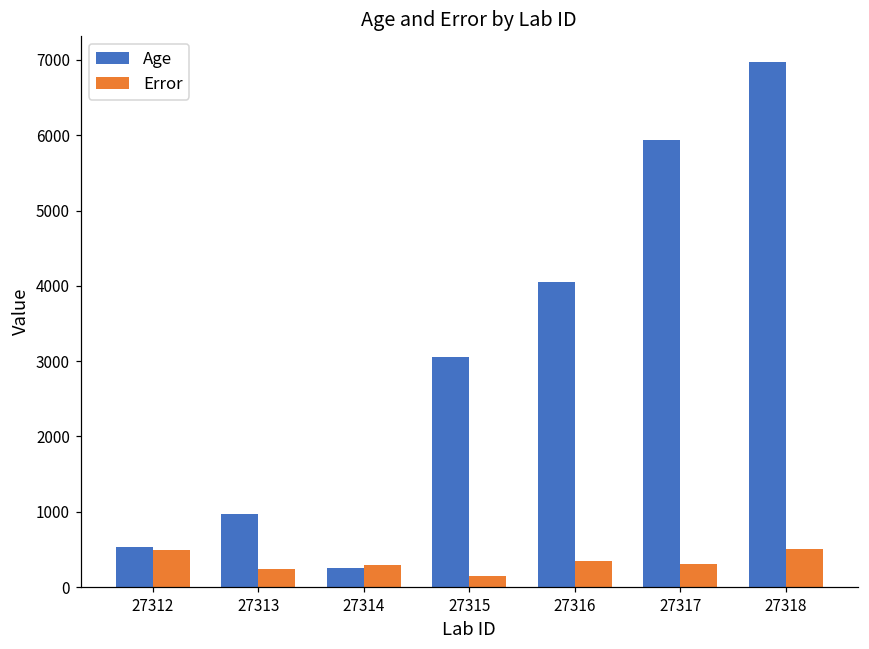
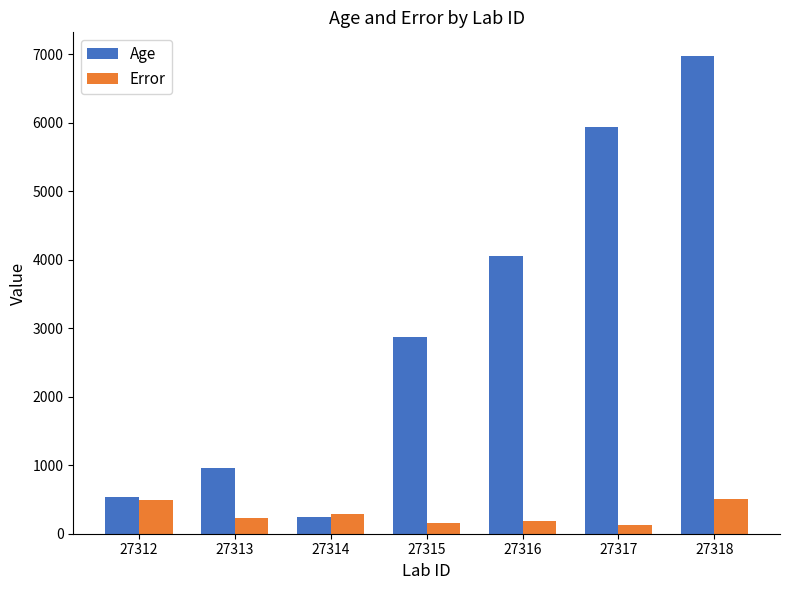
  {
    "Age": {
      "27312": 500,
      "27313": 1000,
      "27314": 200,
-     "27315": 3100,
+     "27315": 2900,
      "27316": 4100,
      "27317": 5900,
      "27318": 7000
    },
    "Error": {
      "27312": 500,
      "27313": 200,
      "27314": 300,
      "27315": 200,
-     "27316": 300,
-     "27317": 300,
+     "27316": 200,
+     "27317": 100,
      "27318": 500
    }
  }
